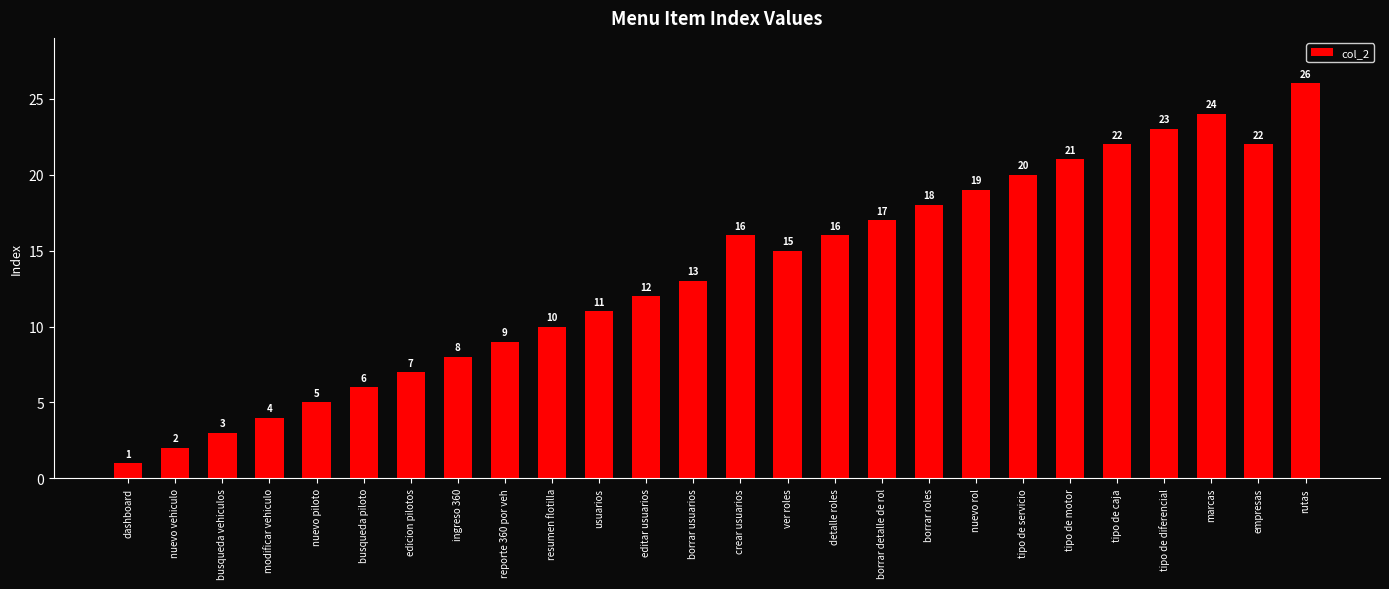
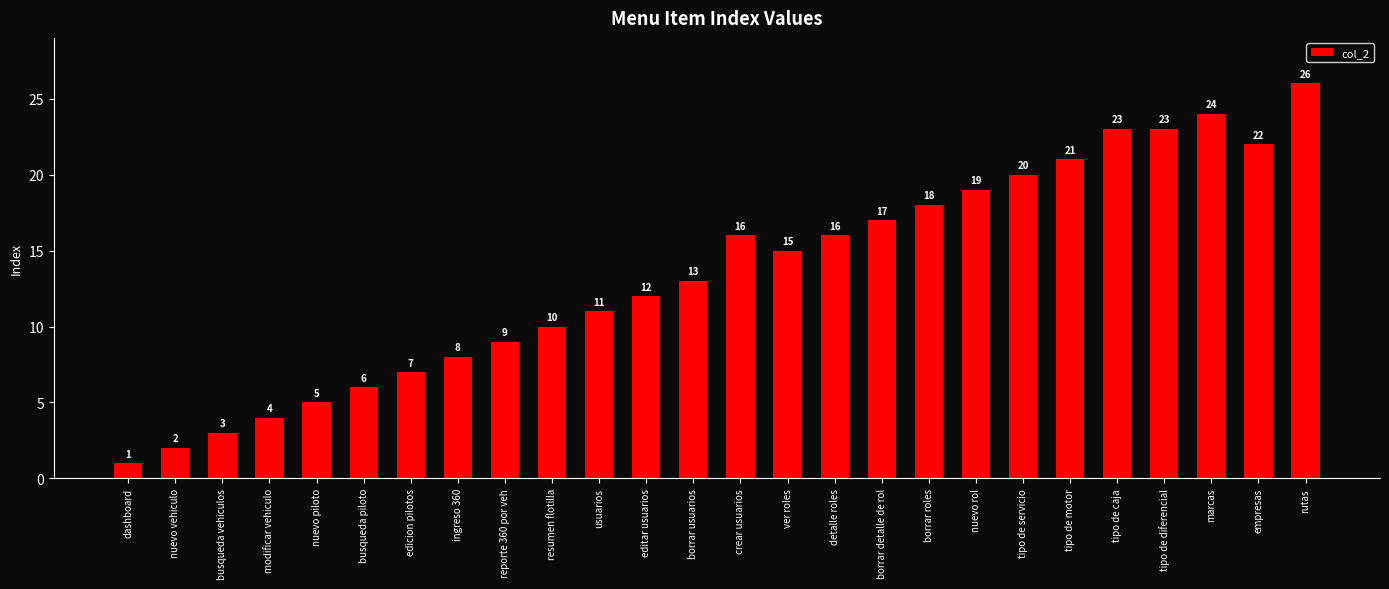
  {
    "dashboard": 1,
    "nuevo vehiculo": 2,
    "busqueda vehiculos": 3,
    "modificar vehiculo": 4,
    "nuevo piloto": 5,
    "busqueda piloto": 6,
    "edicion pilotos": 7,
    "ingreso 360": 8,
    "reporte 360 por veh": 9,
    "resumen flotilla": 10,
    "usuarios": 11,
    "editar usuarios": 12,
    "borrar usuarios": 13,
    "crear usuarios": 16,
    "ver roles": 15,
    "detalle roles": 16,
    "borrar detalle de rol": 17,
    "borrar roles": 18,
    "nuevo rol": 19,
    "tipo de servicio": 20,
    "tipo de motor": 21,
-   "tipo de caja": 22,
+   "tipo de caja": 23,
    "tipo de diferencial": 23,
    "marcas": 24,
    "empresas": 22,
    "rutas": 26
  }
